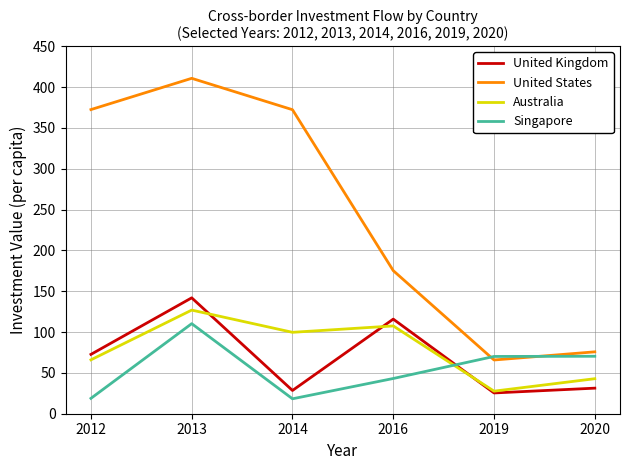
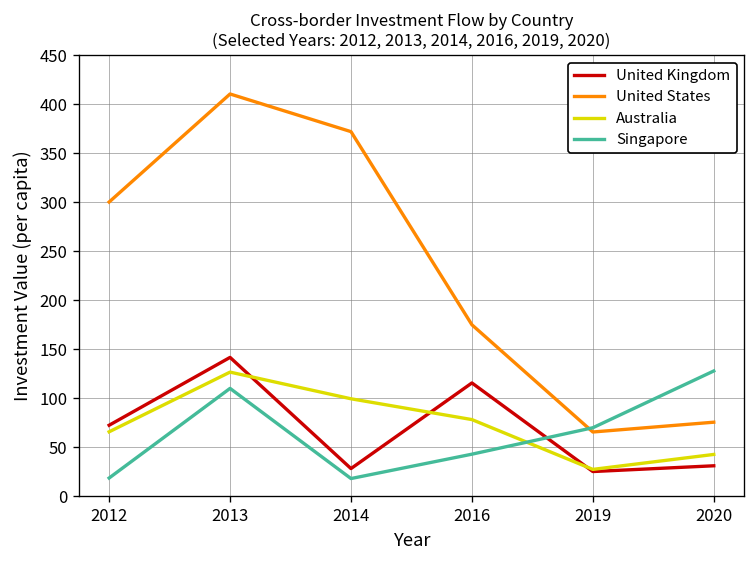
  {
    "United Kingdom": {
      "2012": 70,
      "2013": 140,
      "2014": 30,
      "2016": 120,
      "2020": 30
    },
    "United States": {
-     "2012": 370,
+     "2012": 300,
      "2013": 410,
      "2014": 370,
      "2016": 180,
      "2019": 70,
      "2020": 80
    },
    "Australia": {
      "2012": 70,
      "2013": 130,
      "2014": 100,
-     "2016": 110,
+     "2016": 80,
      "2020": 40
    },
    "Singapore": {
      "2012": 20,
      "2013": 110,
      "2014": 20,
      "2016": 40,
      "2019": 70,
-     "2020": 70
+     "2020": 130
    }
  }
